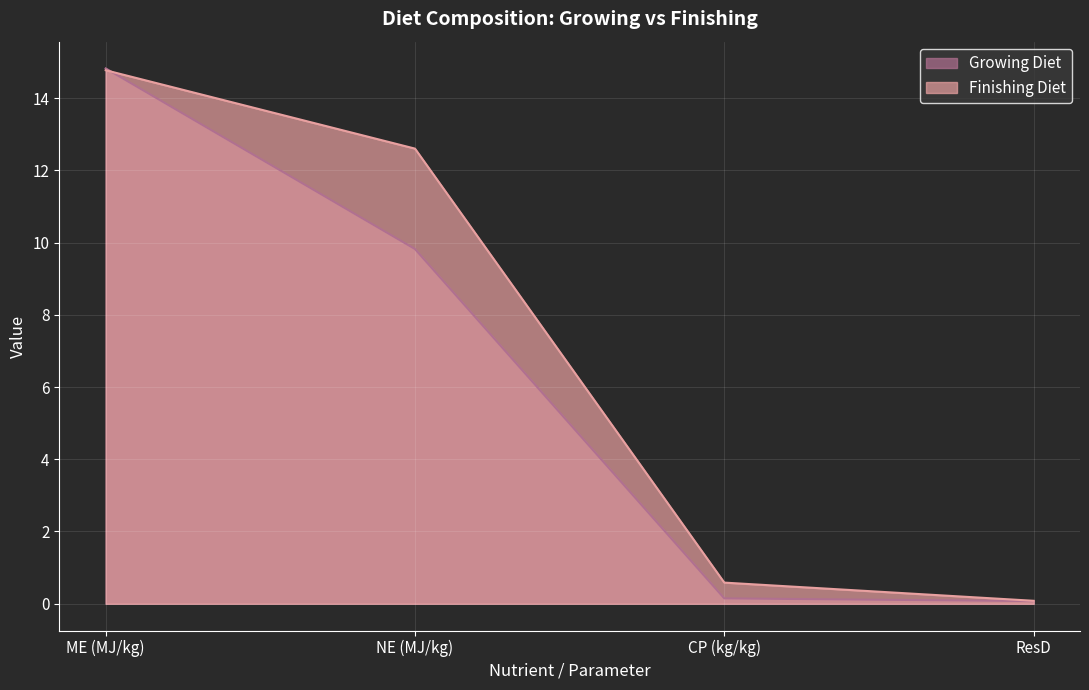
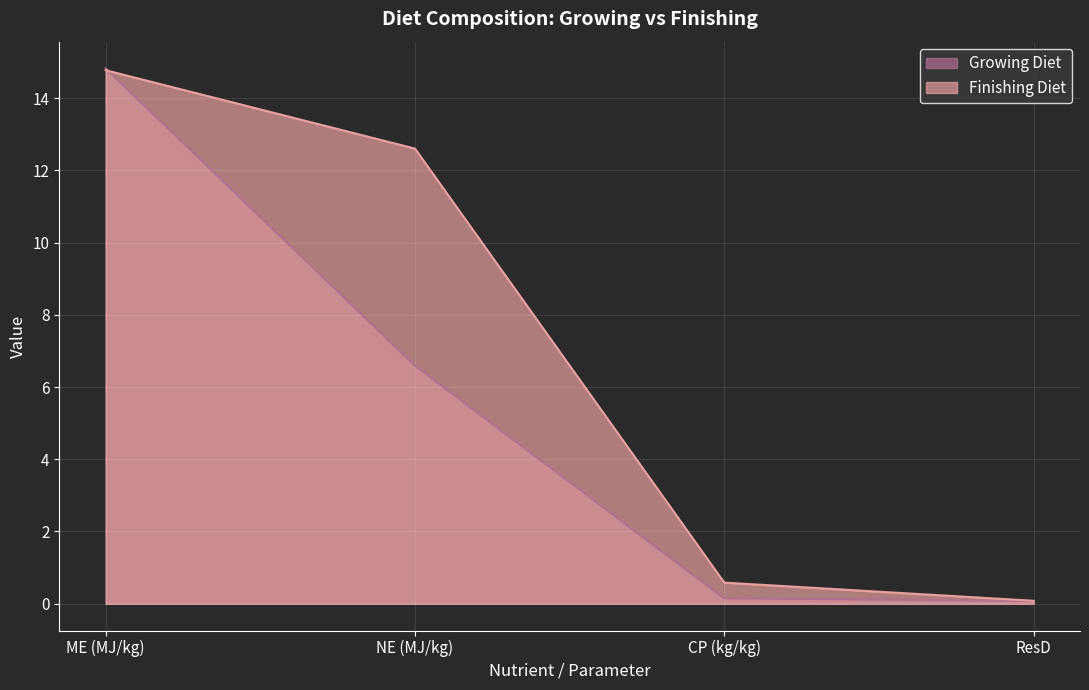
  {
    "Growing Diet": {
-     "NE (MJ/kg)": 9.8,
+     "NE (MJ/kg)": 6.6,
      "CP (kg/kg)": 0.1
    },
    "Finishing Diet": {
      "NE (MJ/kg)": 12.6,
      "CP (kg/kg)": 0.6
    }
  }
